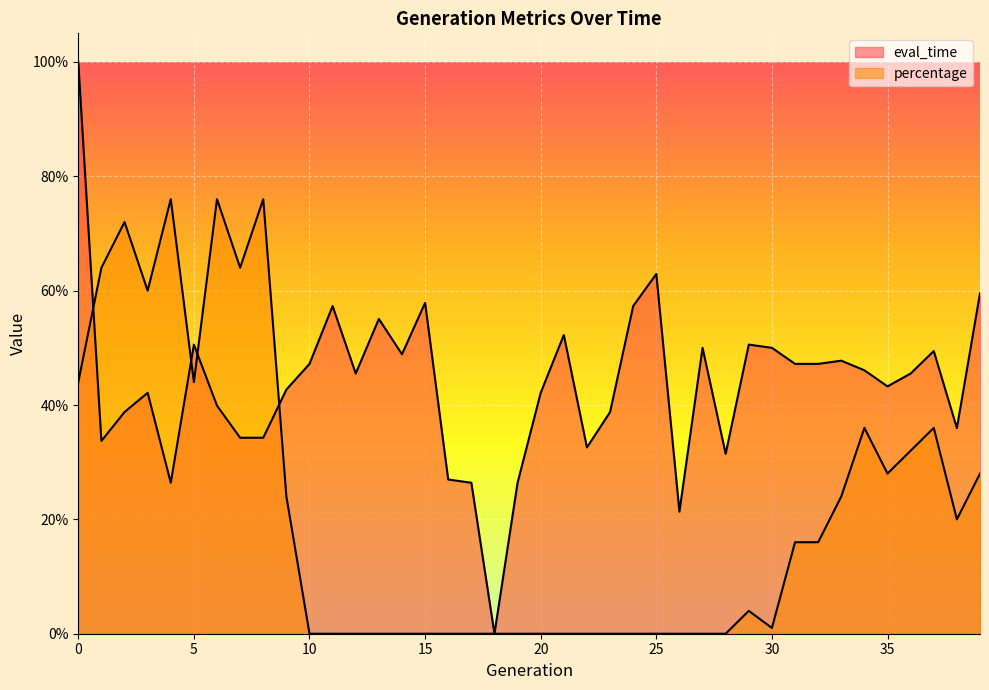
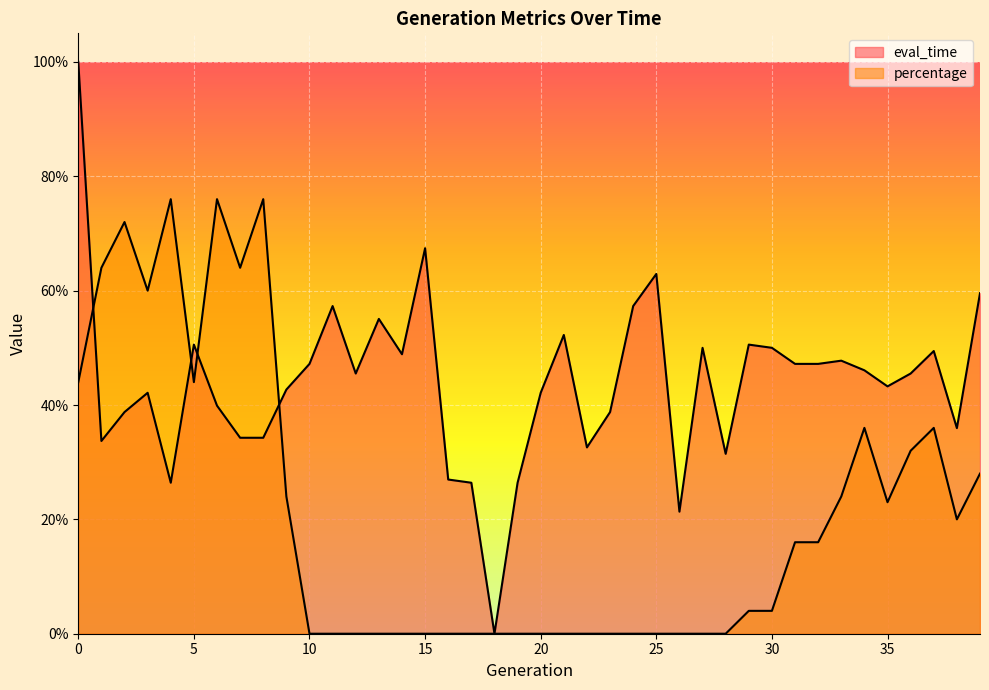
  {
    "eval_time": {
      "0": "100%",
      "5": "51%",
      "10": "47%",
-     "15": "58%",
+     "15": "67%",
      "20": "42%",
      "25": "63%",
      "30": "50%",
      "35": "43%"
    },
    "percentage": {
      "0": "44%",
      "5": "44%",
      "10": "0%",
      "15": "0%",
      "20": "0%",
      "25": "0%",
-     "30": "1%",
-     "35": "28%"
+     "30": "4%",
+     "35": "23%"
    }
  }
